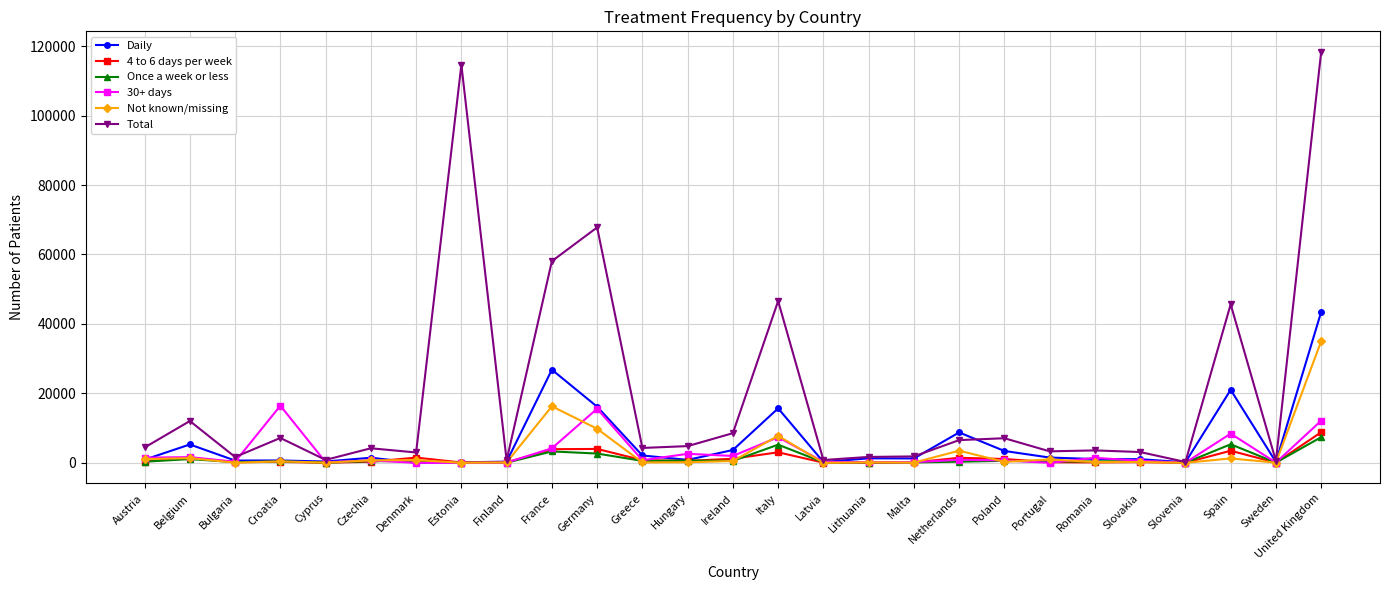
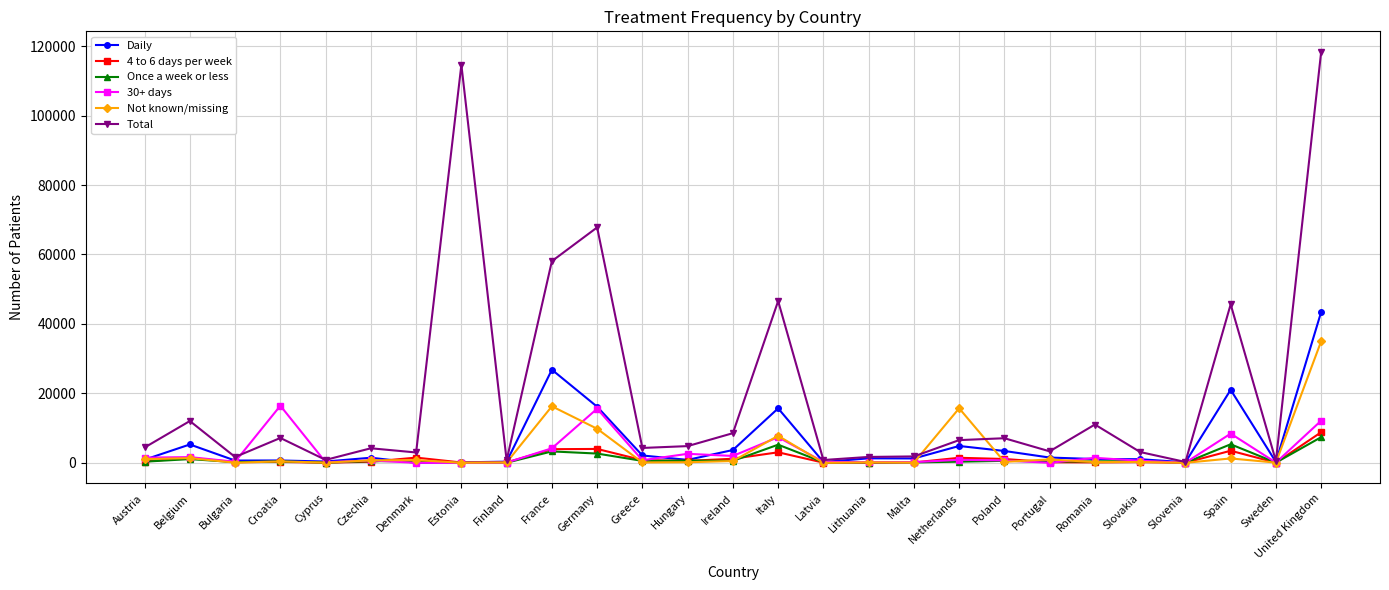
  {
    "Daily": {
      "Belgium": 5000,
      "Czechia": 1000,
      "France": 27000,
      "Greece": 2000,
      "Ireland": 4000,
      "Italy": 16000,
-     "Netherlands": 9000,
+     "Netherlands": 5000,
      "Poland": 3000,
      "Spain": 21000,
      "United Kingdom": 43000
    },
    "4 to 6 days per week": {
      "Germany": 4000,
      "Italy": 3000,
      "Spain": 3000,
      "United Kingdom": 9000
    },
    "Once a week or less": {
      "Germany": 3000,
      "Italy": 5000,
      "Spain": 5000,
      "United Kingdom": 7000
    },
    "30+ days": {
      "Croatia": 16000,
      "Hungary": 3000,
      "Ireland": 2000,
      "Spain": 8000,
      "United Kingdom": 12000
    },
    "Not known/missing": {
      "France": 16000,
      "Germany": 10000,
-     "Netherlands": 3000,
+     "Netherlands": 16000,
      "Spain": 1000,
      "United Kingdom": 35000
    },
    "Total": {
      "Austria": 4000,
      "Belgium": 12000,
      "Bulgaria": 2000,
      "Croatia": 7000,
      "Czechia": 4000,
      "Denmark": 3000,
      "Estonia": 115000,
      "France": 58000,
      "Germany": 68000,
      "Greece": 4000,
      "Hungary": 5000,
      "Ireland": 9000,
      "Italy": 47000,
      "Netherlands": 7000,
      "Poland": 7000,
      "Portugal": 3000,
-     "Romania": 4000,
+     "Romania": 11000,
      "Slovakia": 3000,
      "Spain": 46000,
      "United Kingdom": 118000
    }
  }
